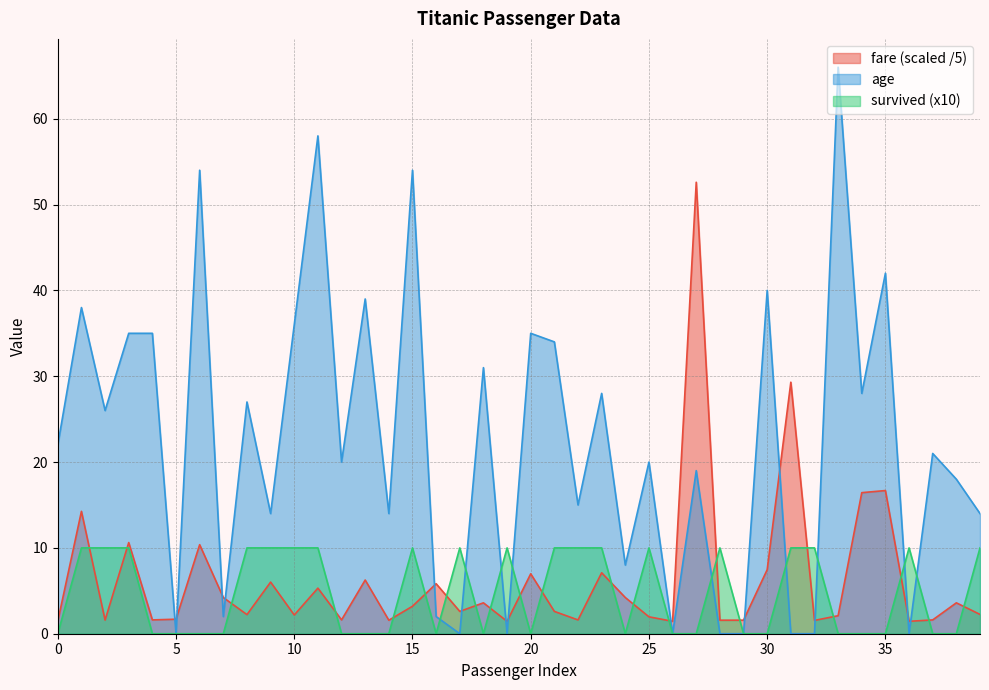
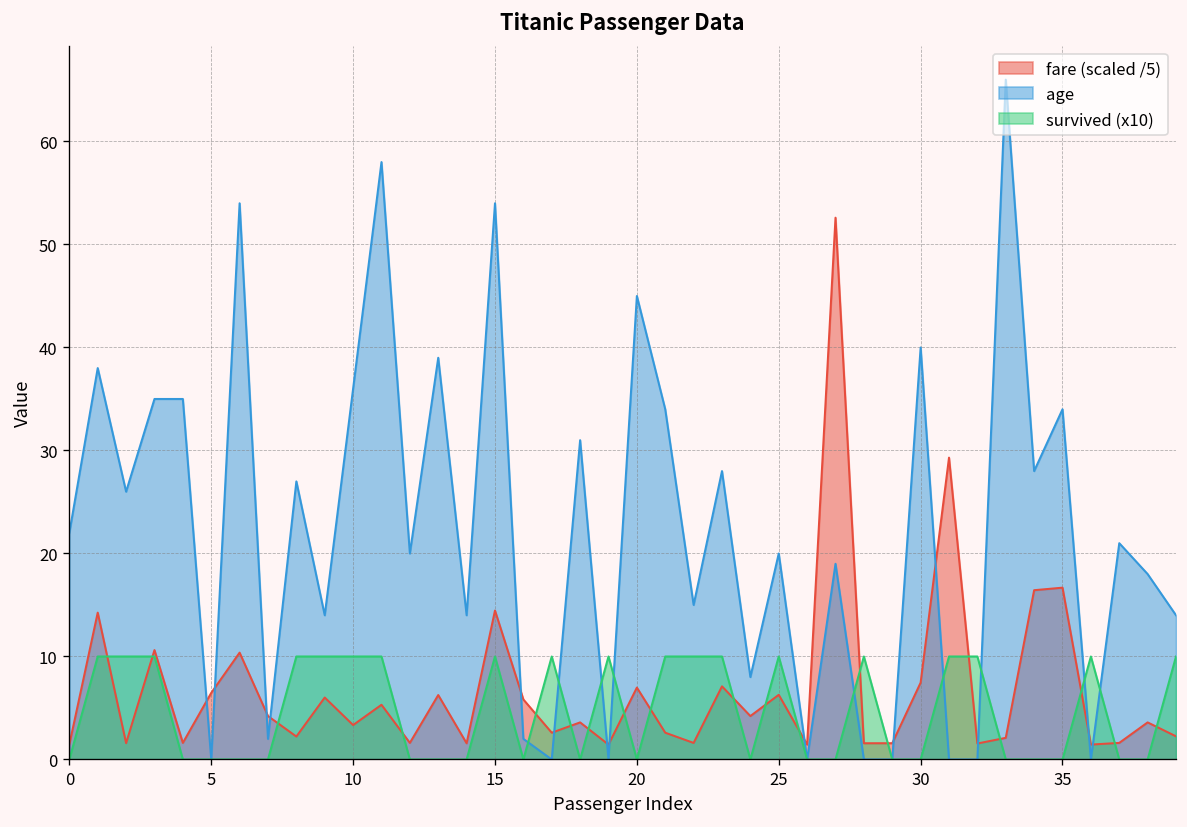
  {
    "fare (scaled /5)": {
      "0": 1,
-     "5": 2,
-     "10": 2,
-     "15": 3,
+     "5": 6,
+     "10": 3,
+     "15": 14,
      "20": 7,
-     "25": 2,
+     "25": 6,
      "30": 7,
      "35": 17
    },
    "age": {
      "0": 22,
      "10": 36,
      "15": 54,
-     "20": 35,
+     "20": 45,
      "25": 20,
      "30": 40,
-     "35": 42
+     "35": 34
    },
    "survived (x10)": {
      "0": 0,
      "10": 10,
      "15": 10,
      "20": 0,
      "25": 10,
      "30": 0,
      "35": 0
    }
  }
